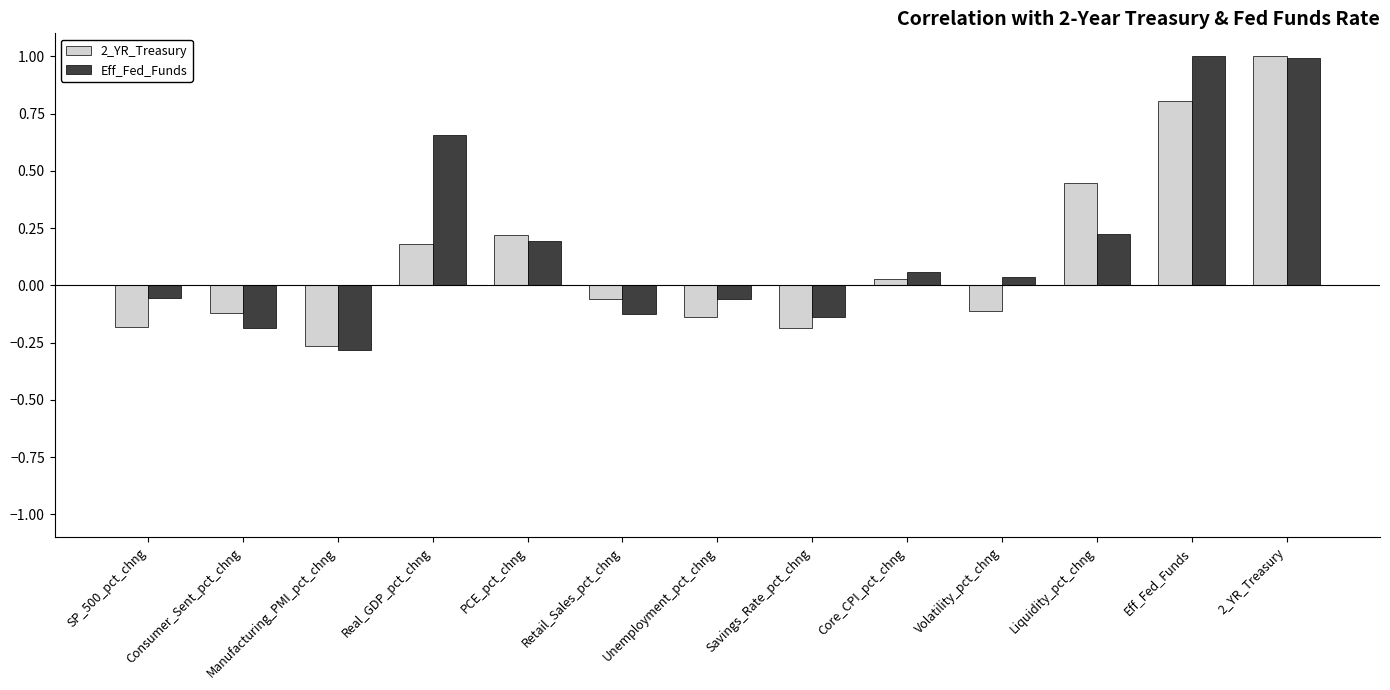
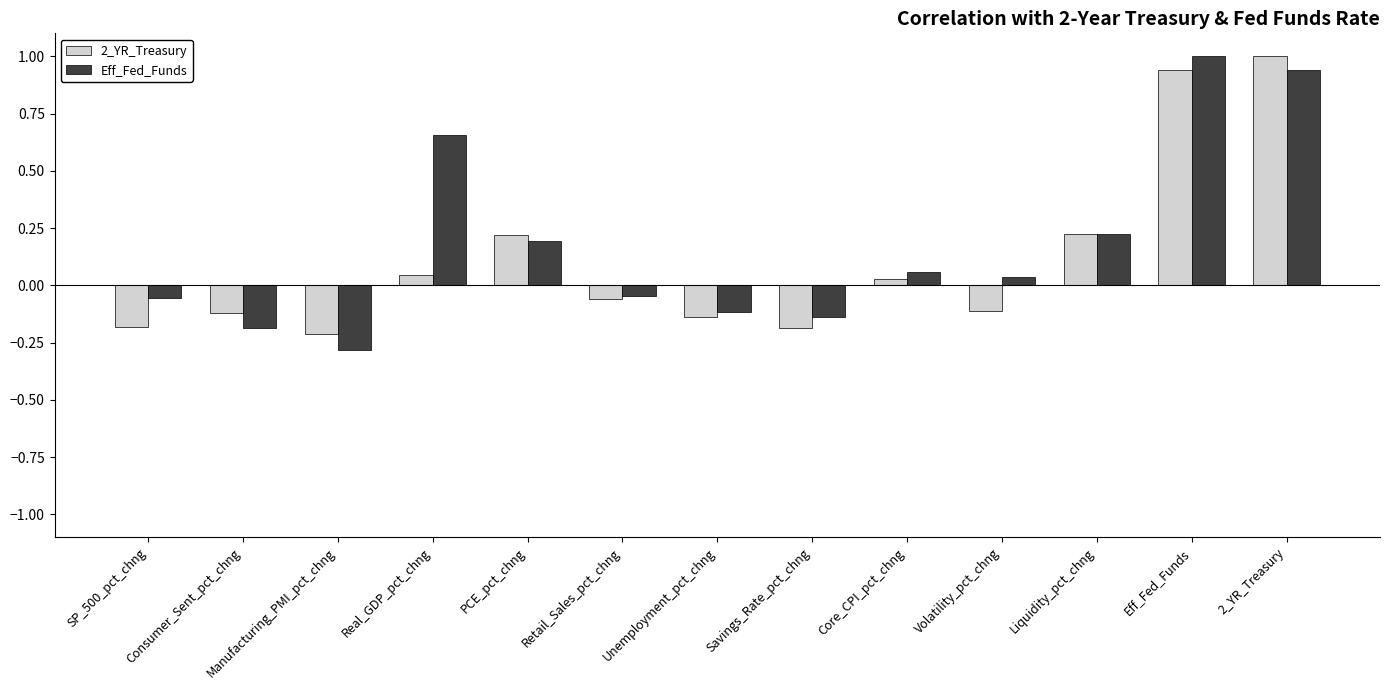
  {
    "2_YR_Treasury": {
      "SP_500_pct_chng": -0.18,
      "Consumer_Sent_pct_chng": -0.12,
-     "Manufacturing_PMI_pct_chng": -0.27,
-     "Real_GDP_pct_chng": 0.18,
+     "Manufacturing_PMI_pct_chng": -0.21,
+     "Real_GDP_pct_chng": 0.05,
      "PCE_pct_chng": 0.22,
      "Retail_Sales_pct_chng": -0.06,
      "Unemployment_pct_chng": -0.14,
      "Savings_Rate_pct_chng": -0.19,
      "Core_CPI_pct_chng": 0.03,
      "Volatility_pct_chng": -0.11,
-     "Liquidity_pct_chng": 0.45,
-     "Eff_Fed_Funds": 0.81,
+     "Liquidity_pct_chng": 0.22,
+     "Eff_Fed_Funds": 0.94,
      "2_YR_Treasury": 1.00
    },
    "Eff_Fed_Funds": {
      "SP_500_pct_chng": -0.06,
      "Consumer_Sent_pct_chng": -0.18,
      "Manufacturing_PMI_pct_chng": -0.28,
      "Real_GDP_pct_chng": 0.66,
      "PCE_pct_chng": 0.19,
-     "Retail_Sales_pct_chng": -0.13,
-     "Unemployment_pct_chng": -0.06,
+     "Retail_Sales_pct_chng": -0.05,
+     "Unemployment_pct_chng": -0.11,
      "Savings_Rate_pct_chng": -0.14,
      "Core_CPI_pct_chng": 0.06,
      "Volatility_pct_chng": 0.03,
      "Liquidity_pct_chng": 0.22,
      "Eff_Fed_Funds": 1.00,
-     "2_YR_Treasury": 0.99
+     "2_YR_Treasury": 0.94
    }
  }
